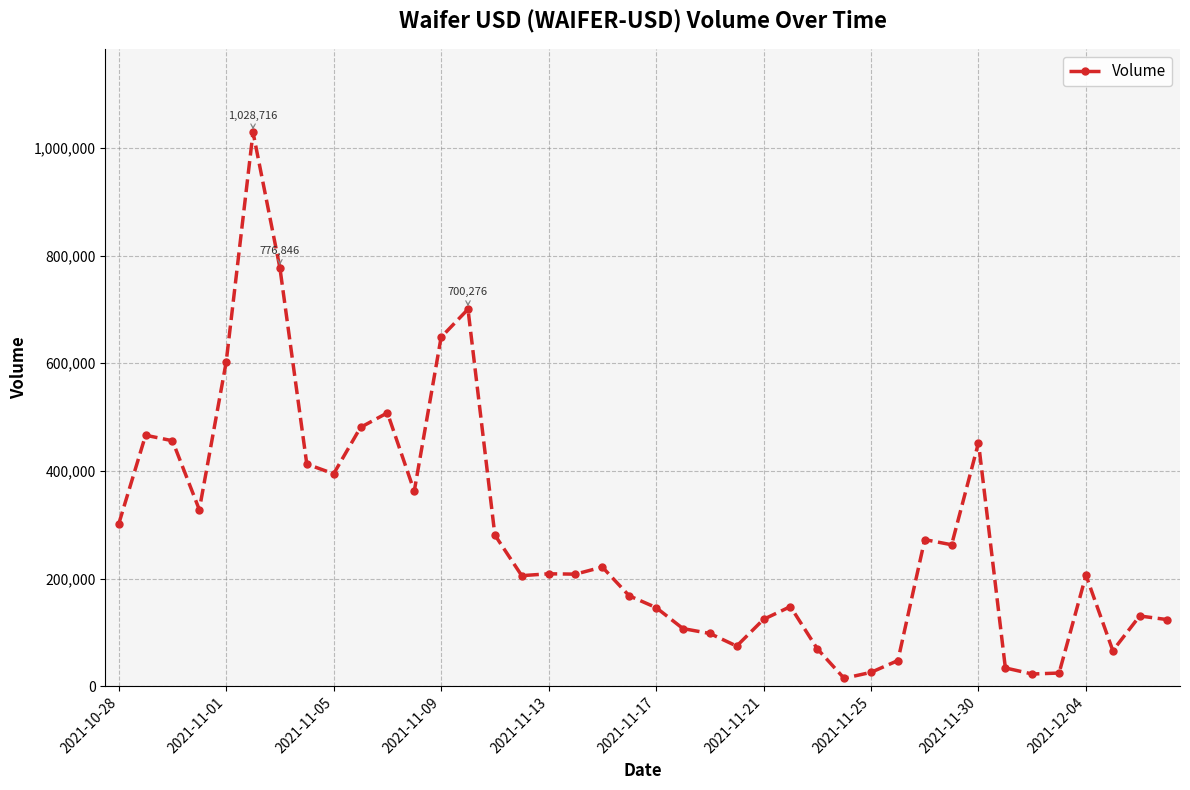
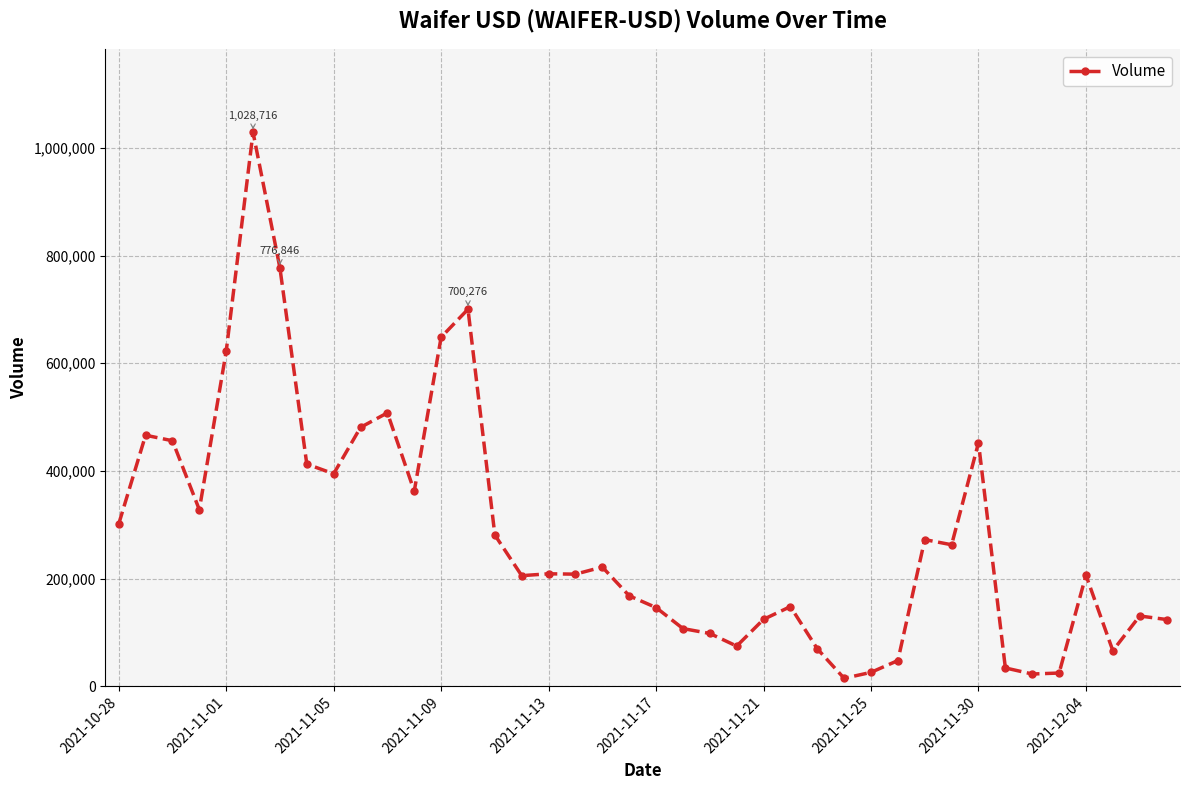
  {
    "2021-10-28": "300,000",
-   "2021-11-01": "600,000",
+   "2021-11-01": "620,000",
    "2021-11-05": "390,000",
    "2021-11-09": "650,000",
    "2021-11-13": "210,000",
    "2021-11-17": "150,000",
    "2021-11-21": "120,000",
    "2021-11-25": "30,000",
    "2021-11-30": "450,000",
    "2021-12-04": "210,000"
  }
